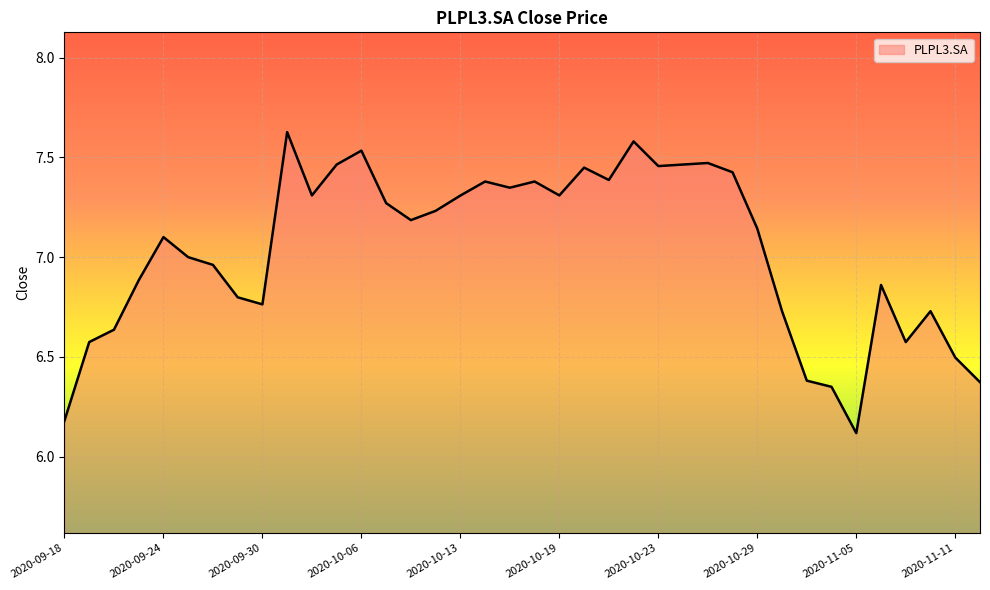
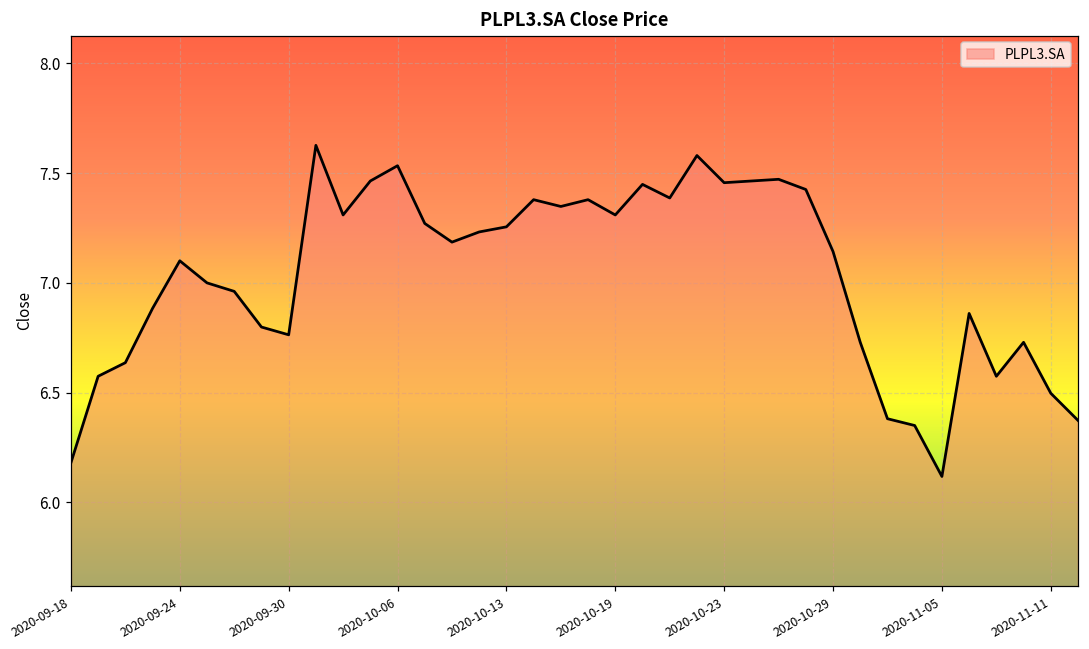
  {
    "2020-09-18": 6.18,
    "2020-09-24": 7.10,
    "2020-09-30": 6.76,
    "2020-10-06": 7.53,
-   "2020-10-13": 7.31,
+   "2020-10-13": 7.26,
    "2020-10-19": 7.31,
    "2020-10-23": 7.46,
    "2020-10-29": 7.14,
    "2020-11-05": 6.12,
    "2020-11-11": 6.50
  }
